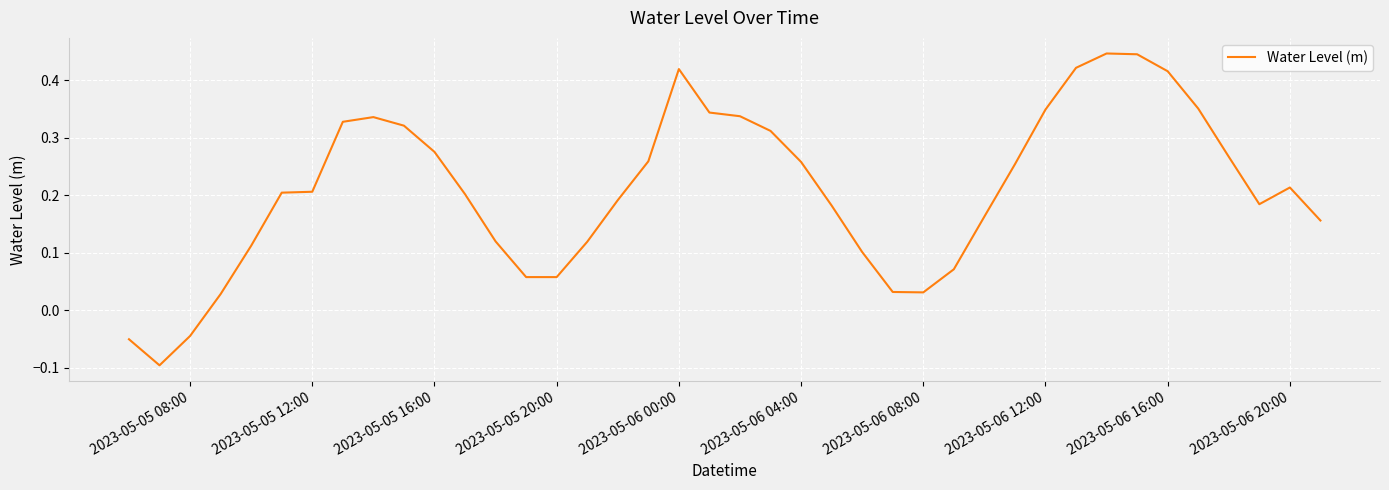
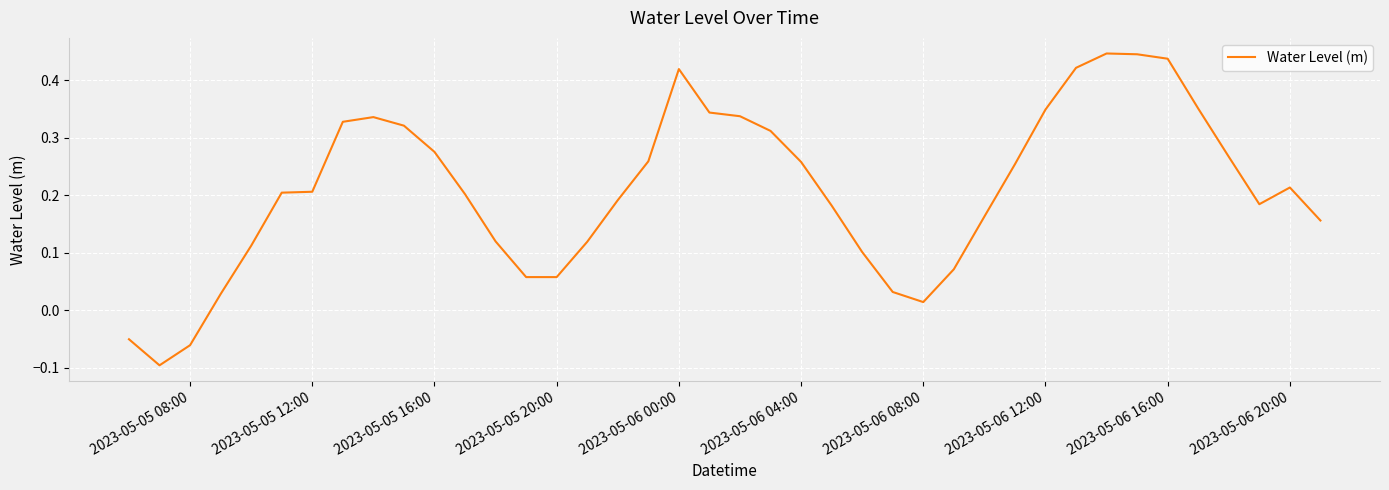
  {
-   "2023-05-05 08:00": -0.04,
+   "2023-05-05 08:00": -0.06,
    "2023-05-05 12:00": 0.21,
    "2023-05-05 16:00": 0.28,
    "2023-05-05 20:00": 0.06,
    "2023-05-06 00:00": 0.42,
    "2023-05-06 04:00": 0.26,
-   "2023-05-06 08:00": 0.03,
+   "2023-05-06 08:00": 0.01,
    "2023-05-06 12:00": 0.35,
-   "2023-05-06 16:00": 0.42,
+   "2023-05-06 16:00": 0.44,
    "2023-05-06 20:00": 0.21
  }
